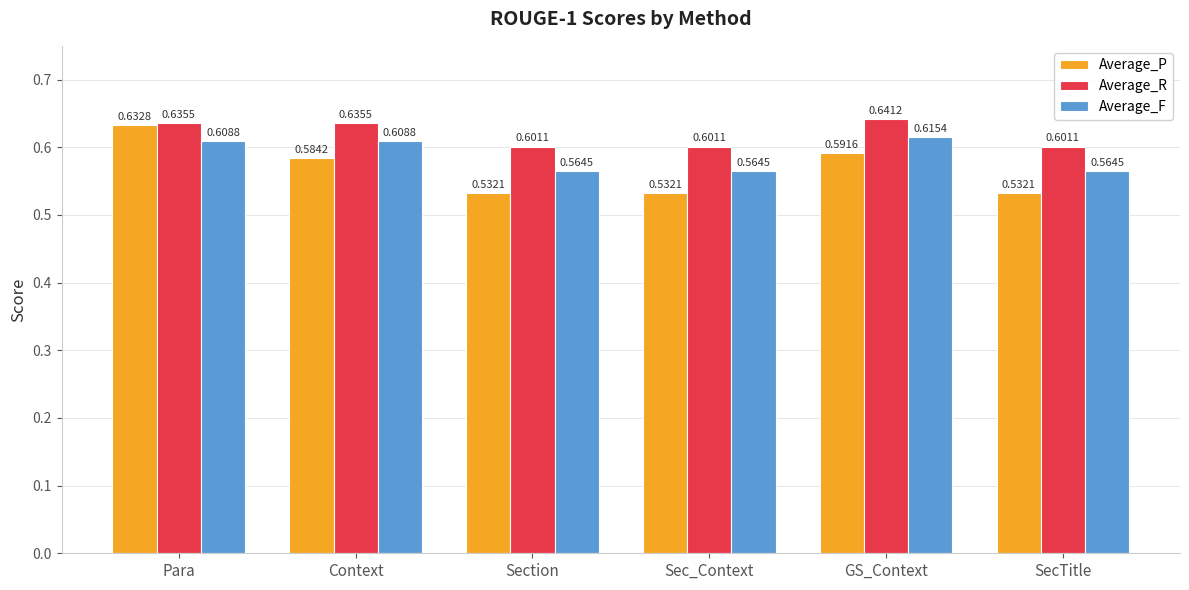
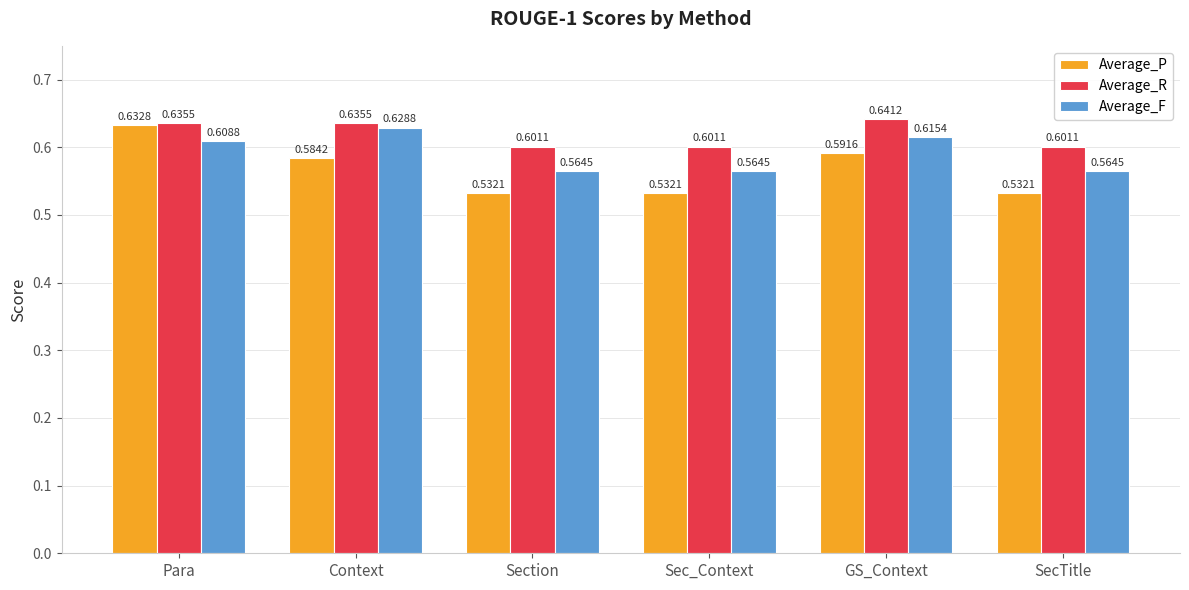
  {
    "Average_P": {
      "Para": 0.6328,
      "Context": 0.5842,
      "Section": 0.5321,
      "Sec_Context": 0.5321,
      "GS_Context": 0.5916,
      "SecTitle": 0.5321
    },
    "Average_R": {
      "Para": 0.6355,
      "Context": 0.6355,
      "Section": 0.6011,
      "Sec_Context": 0.6011,
      "GS_Context": 0.6412,
      "SecTitle": 0.6011
    },
    "Average_F": {
      "Para": 0.6088,
-     "Context": 0.6088,
+     "Context": 0.6288,
      "Section": 0.5645,
      "Sec_Context": 0.5645,
      "GS_Context": 0.6154,
      "SecTitle": 0.5645
    }
  }
